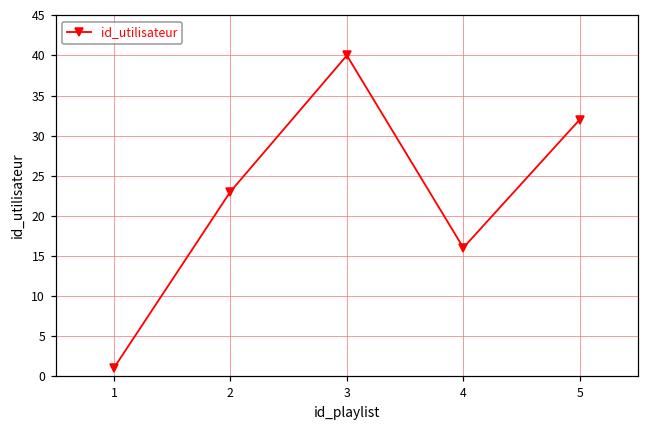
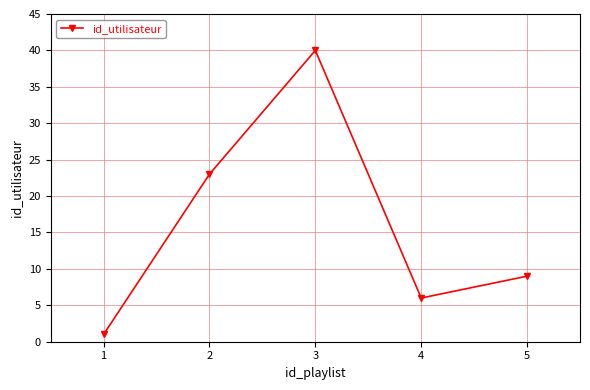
  {
    "1": 1,
    "2": 23,
    "3": 40,
-   "4": 16,
-   "5": 32
+   "4": 6,
+   "5": 9
  }
